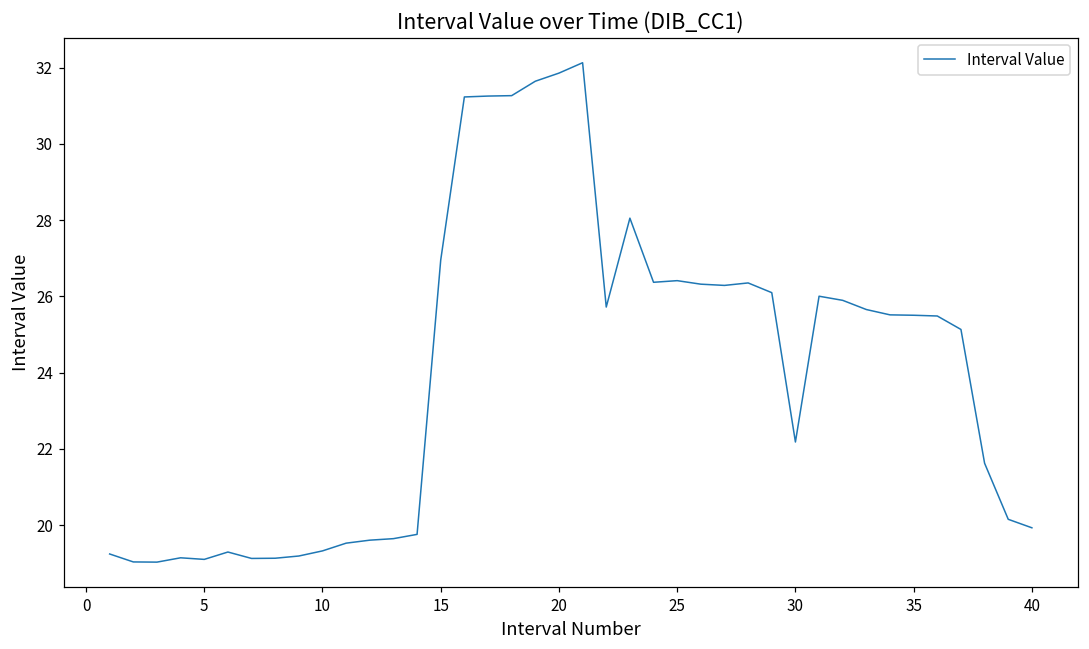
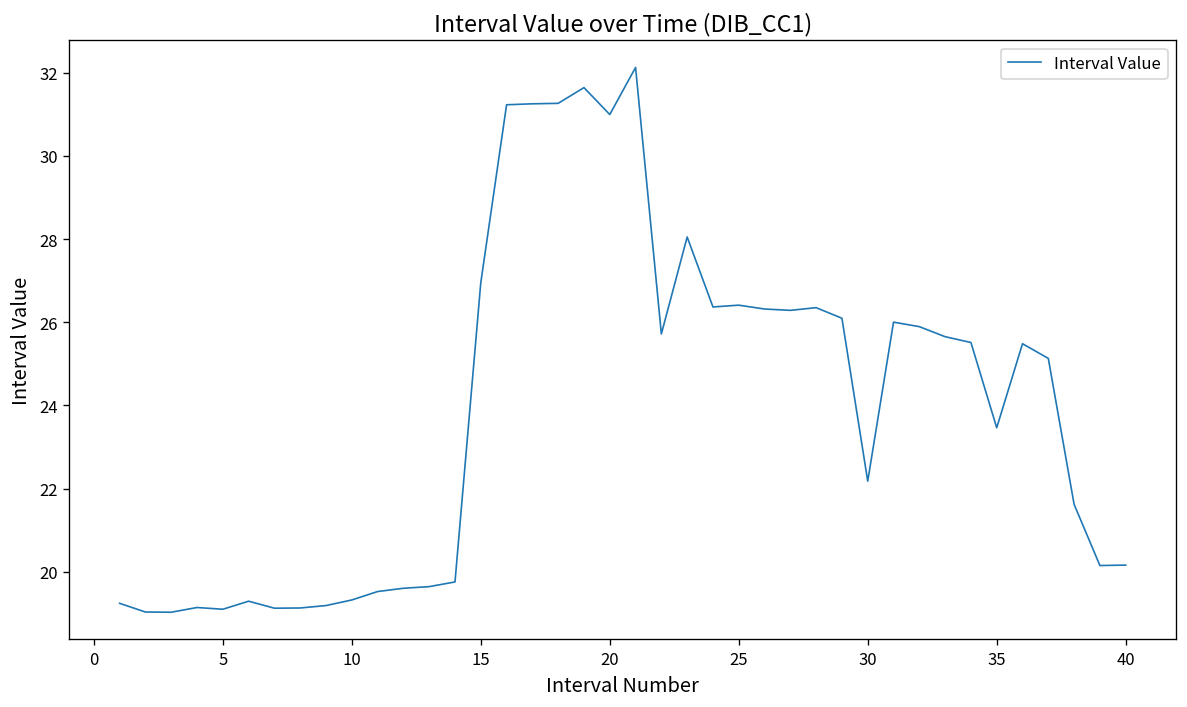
  {
    "5": 19.1,
    "10": 19.3,
    "15": 27.0,
-   "20": 31.9,
+   "20": 31.0,
    "25": 26.4,
    "30": 22.2,
-   "35": 25.5,
-   "40": 19.9
+   "35": 23.5,
+   "40": 20.2
  }
